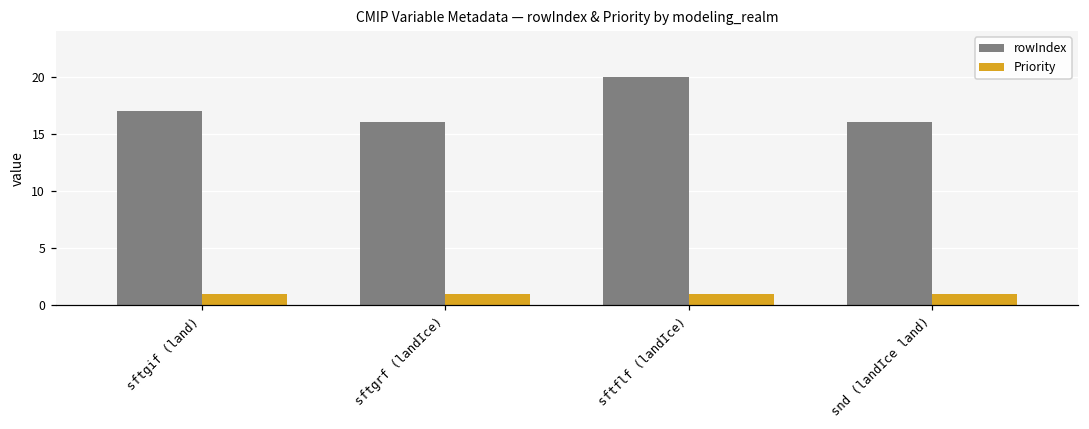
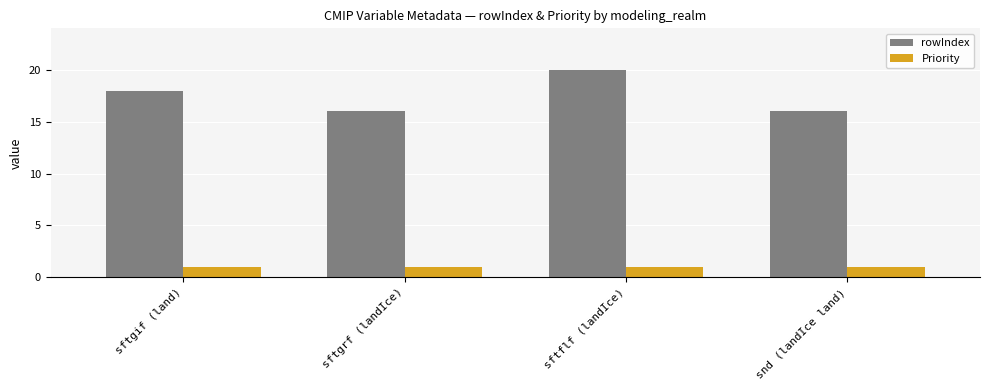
  {
    "rowIndex": {
-     "sftgif (land)": 17,
+     "sftgif (land)": 18,
      "sftgrf (landIce)": 16,
      "sftflf (landIce)": 20,
      "snd (landIce land)": 16
    },
    "Priority": {
      "sftgif (land)": 1,
      "sftgrf (landIce)": 1,
      "sftflf (landIce)": 1,
      "snd (landIce land)": 1
    }
  }
